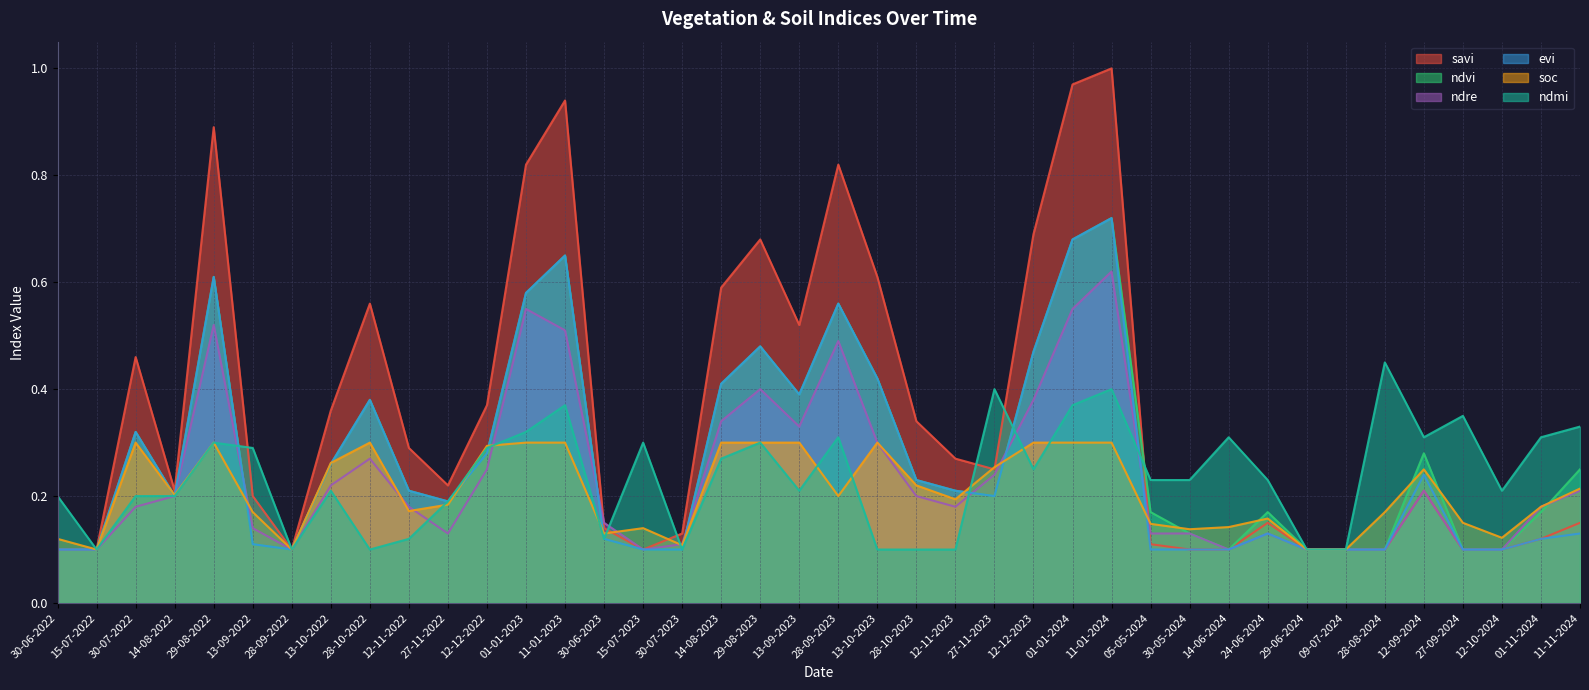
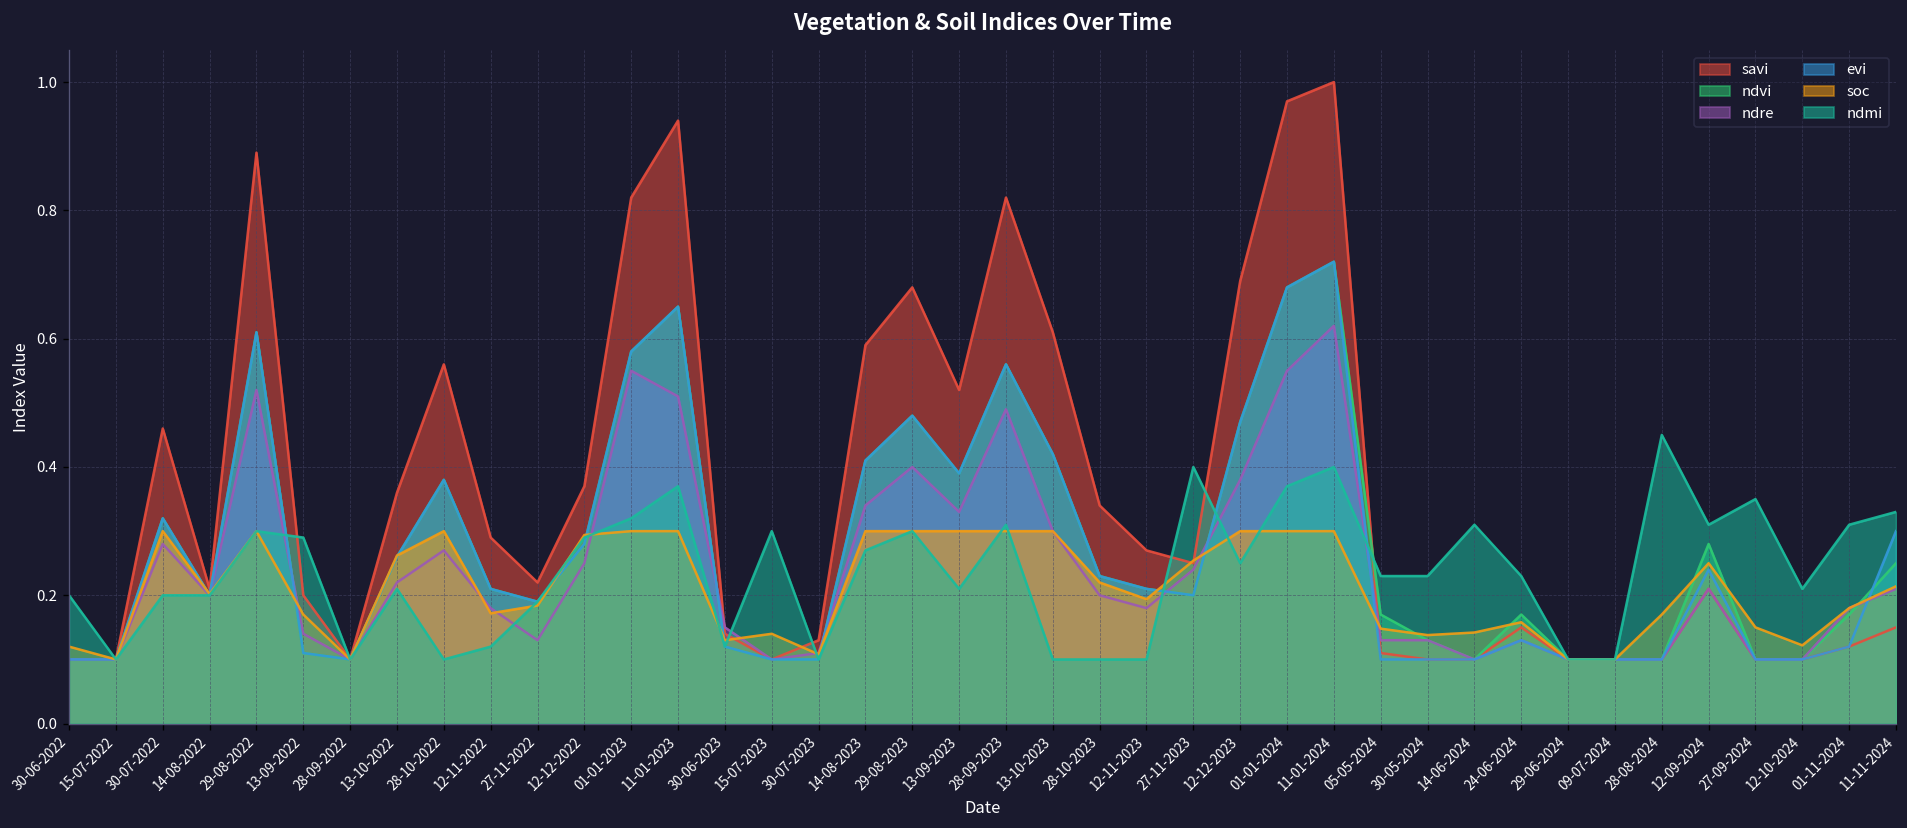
  {
    "savi": {
      "30-07-2022": 0.46,
      "14-08-2022": 0.21,
      "29-08-2022": 0.89,
      "13-09-2022": 0.20,
      "13-10-2022": 0.36,
      "28-10-2022": 0.56,
      "12-11-2022": 0.29,
      "27-11-2022": 0.22,
      "12-12-2022": 0.37,
      "01-01-2023": 0.82,
      "11-01-2023": 0.94,
      "30-06-2023": 0.14,
      "30-07-2023": 0.13,
      "14-08-2023": 0.59,
      "29-08-2023": 0.68,
      "13-09-2023": 0.52,
      "28-09-2023": 0.82,
      "13-10-2023": 0.61,
      "28-10-2023": 0.34,
      "12-11-2023": 0.27,
      "12-12-2023": 0.69,
      "01-01-2024": 0.97,
      "11-01-2024": 1.00,
      "05-05-2024": 0.11,
      "24-06-2024": 0.15,
      "11-11-2024": 0.15
    },
    "ndre": {
-     "30-07-2022": 0.18,
+     "30-07-2022": 0.28,
      "29-08-2022": 0.52,
      "13-09-2022": 0.14,
      "13-10-2022": 0.22,
      "28-10-2022": 0.27,
      "12-11-2022": 0.18,
      "27-11-2022": 0.13,
      "12-12-2022": 0.25,
      "01-01-2023": 0.55,
      "11-01-2023": 0.51,
      "30-06-2023": 0.15,
      "14-08-2023": 0.34,
      "29-08-2023": 0.40,
      "13-09-2023": 0.33,
      "28-09-2023": 0.49,
      "28-10-2023": 0.20,
      "12-11-2023": 0.18,
      "27-11-2023": 0.24,
      "12-12-2023": 0.38,
      "01-01-2024": 0.55,
      "11-01-2024": 0.62,
      "05-05-2024": 0.13
    },
    "evi": {
      "05-05-2024": 0.10,
      "12-09-2024": 0.24,
-     "11-11-2024": 0.13
+     "11-11-2024": 0.30
    },
    "soc": {
      "30-06-2022": 0.12,
      "30-07-2022": 0.3,
      "13-09-2022": 0.17,
      "28-10-2022": 0.3,
      "12-11-2022": 0.17,
      "27-11-2022": 0.18,
      "01-01-2023": 0.3,
      "11-01-2023": 0.3,
      "30-06-2023": 0.13,
      "15-07-2023": 0.14,
      "14-08-2023": 0.3,
      "13-09-2023": 0.3,
-     "28-09-2023": 0.2,
+     "28-09-2023": 0.3,
      "28-10-2023": 0.22,
      "12-11-2023": 0.19,
      "12-12-2023": 0.3,
      "01-01-2024": 0.3,
      "11-01-2024": 0.3,
      "05-05-2024": 0.15,
      "30-05-2024": 0.14,
      "14-06-2024": 0.14,
      "24-06-2024": 0.16,
      "28-08-2024": 0.17,
      "12-09-2024": 0.25,
      "27-09-2024": 0.15,
      "12-10-2024": 0.12
    }
  }
